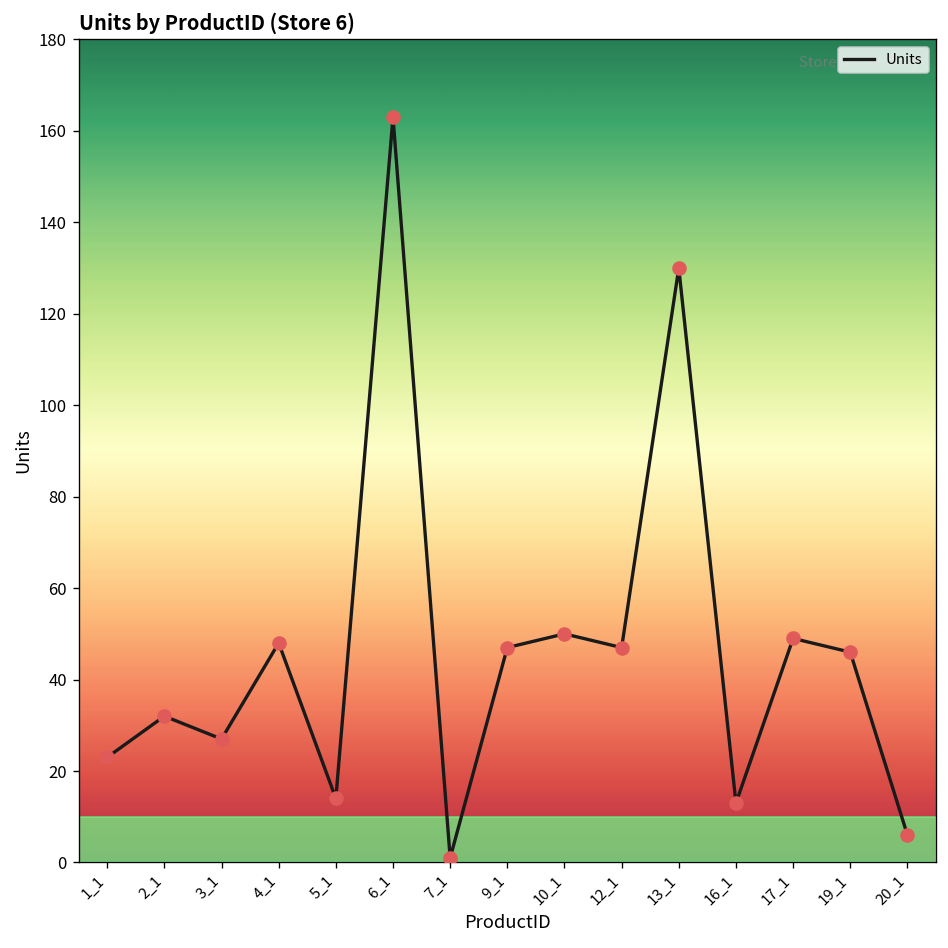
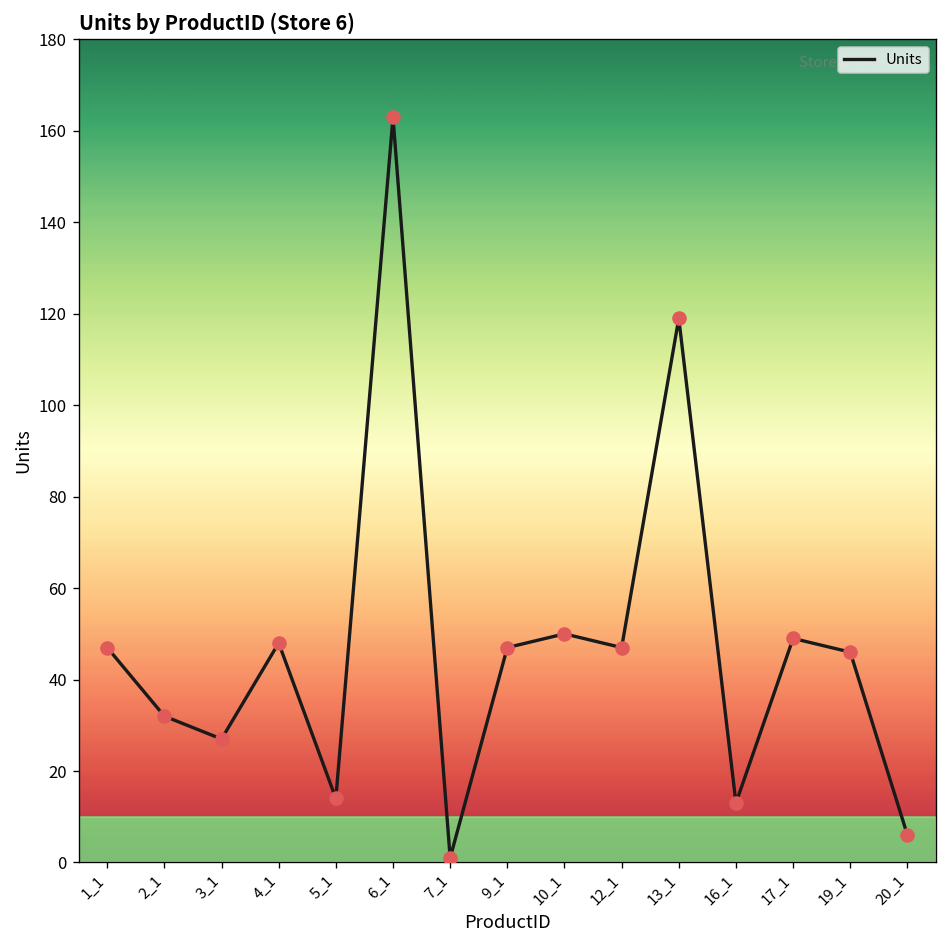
  {
-   "1_1": 23,
+   "1_1": 47,
    "2_1": 32,
    "3_1": 27,
    "4_1": 48,
    "5_1": 14,
    "6_1": 163,
    "9_1": 47,
    "10_1": 50,
    "12_1": 47,
-   "13_1": 130,
+   "13_1": 119,
    "16_1": 13,
    "17_1": 49,
    "19_1": 46
  }
